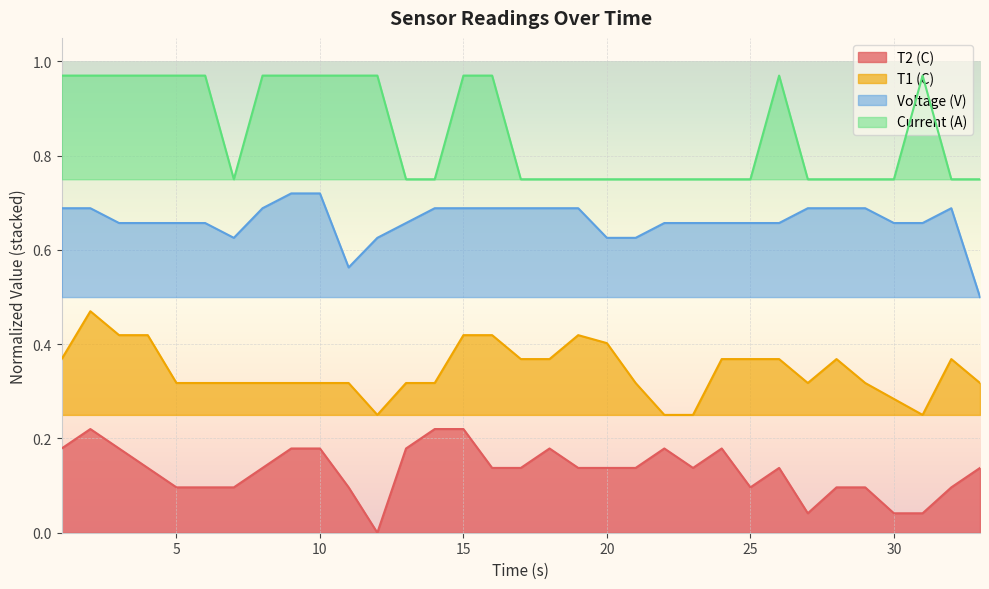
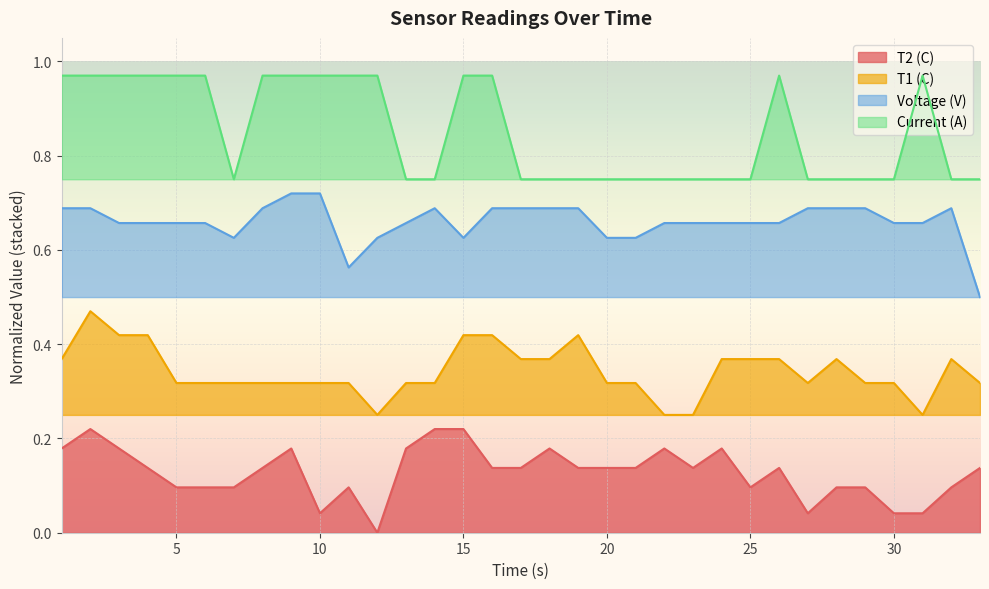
  {
    "T2 (C)": {
      "5": 0.10,
-     "10": 0.18,
+     "10": 0.04,
      "15": 0.22,
      "20": 0.14,
      "25": 0.10,
      "30": 0.04
    },
    "T1 (C)": {
      "5": 0.32,
      "10": 0.32,
      "15": 0.42,
-     "20": 0.40,
+     "20": 0.32,
      "25": 0.37,
-     "30": 0.28
+     "30": 0.32
    },
    "Voltage (V)": {
      "5": 0.66,
      "10": 0.72,
-     "15": 0.69,
+     "15": 0.63,
      "20": 0.63,
      "25": 0.66,
      "30": 0.66
    },
    "Current (A)": {
      "5": 0.97,
      "10": 0.97,
      "15": 0.97
    }
  }
